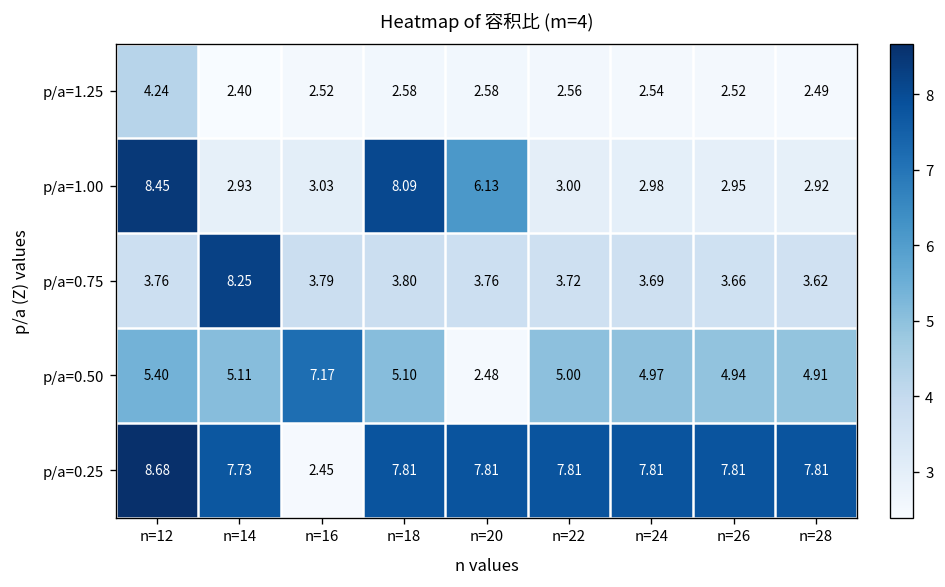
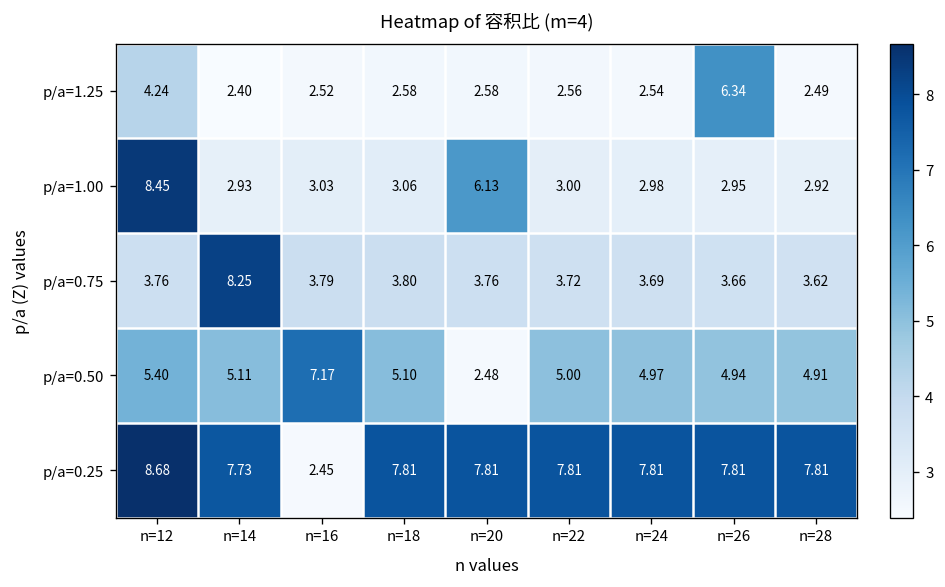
  {
    "p/a=1.25": {
      "n=12": 4.24,
      "n=14": 2.40,
      "n=16": 2.52,
      "n=18": 2.58,
      "n=20": 2.58,
      "n=22": 2.56,
      "n=24": 2.54,
-     "n=26": 2.52,
+     "n=26": 6.34,
      "n=28": 2.49
    },
    "p/a=1.00": {
      "n=12": 8.45,
      "n=14": 2.93,
      "n=16": 3.03,
-     "n=18": 8.09,
+     "n=18": 3.06,
      "n=20": 6.13,
      "n=22": 3.00,
      "n=24": 2.98,
      "n=26": 2.95,
      "n=28": 2.92
    },
    "p/a=0.75": {
      "n=12": 3.76,
      "n=14": 8.25,
      "n=16": 3.79,
      "n=18": 3.80,
      "n=20": 3.76,
      "n=22": 3.72,
      "n=24": 3.69,
      "n=26": 3.66,
      "n=28": 3.62
    },
    "p/a=0.50": {
      "n=12": 5.40,
      "n=14": 5.11,
      "n=16": 7.17,
      "n=18": 5.10,
      "n=20": 2.48,
      "n=22": 5.00,
      "n=24": 4.97,
      "n=26": 4.94,
      "n=28": 4.91
    },
    "p/a=0.25": {
      "n=12": 8.68,
      "n=14": 7.73,
      "n=16": 2.45,
      "n=18": 7.81,
      "n=20": 7.81,
      "n=22": 7.81,
      "n=24": 7.81,
      "n=26": 7.81,
      "n=28": 7.81
    }
  }
